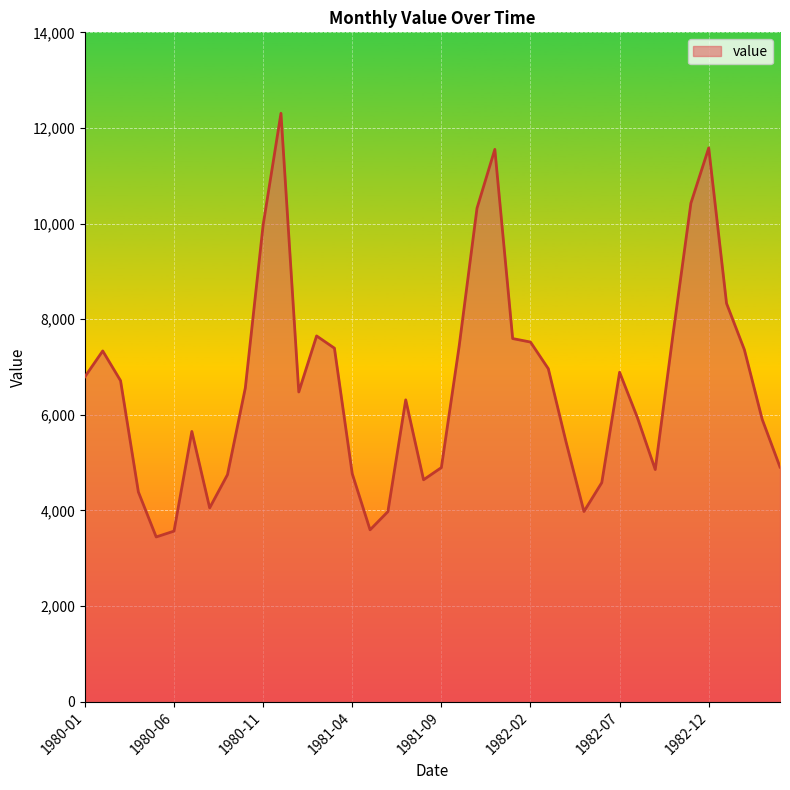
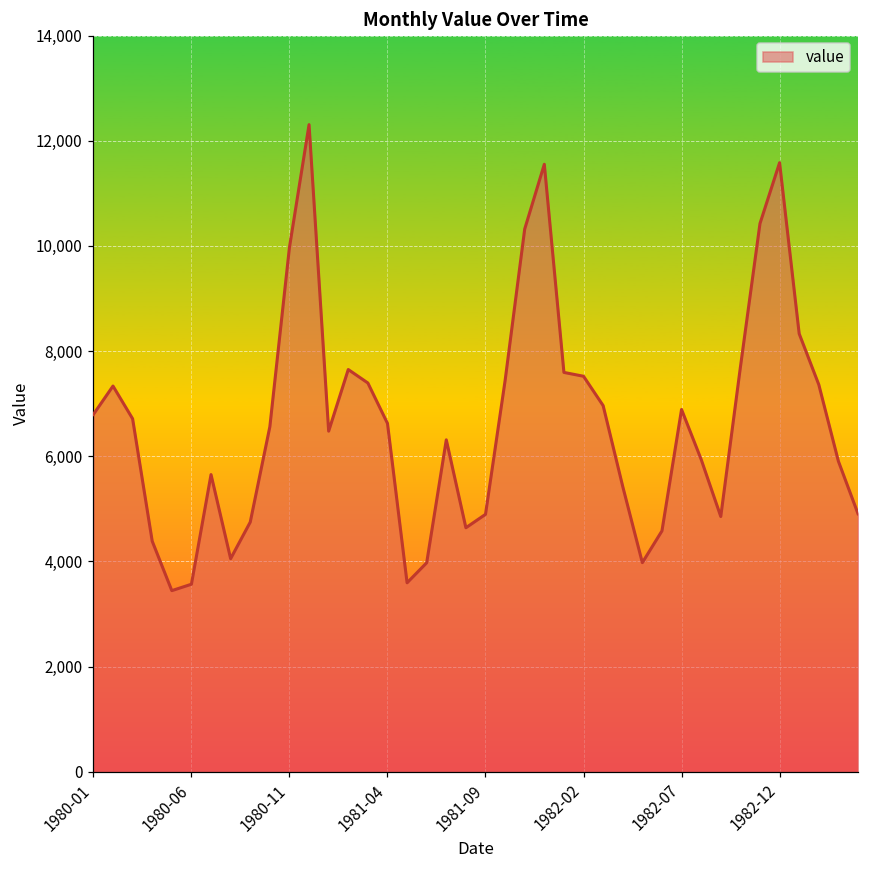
  {
    "1980-01": "6,800",
    "1980-06": "3,600",
    "1980-11": "10,000",
-   "1981-04": "4,800",
+   "1981-04": "6,600",
    "1981-09": "4,900",
    "1982-02": "7,500",
    "1982-07": "6,900",
    "1982-12": "11,600"
  }
